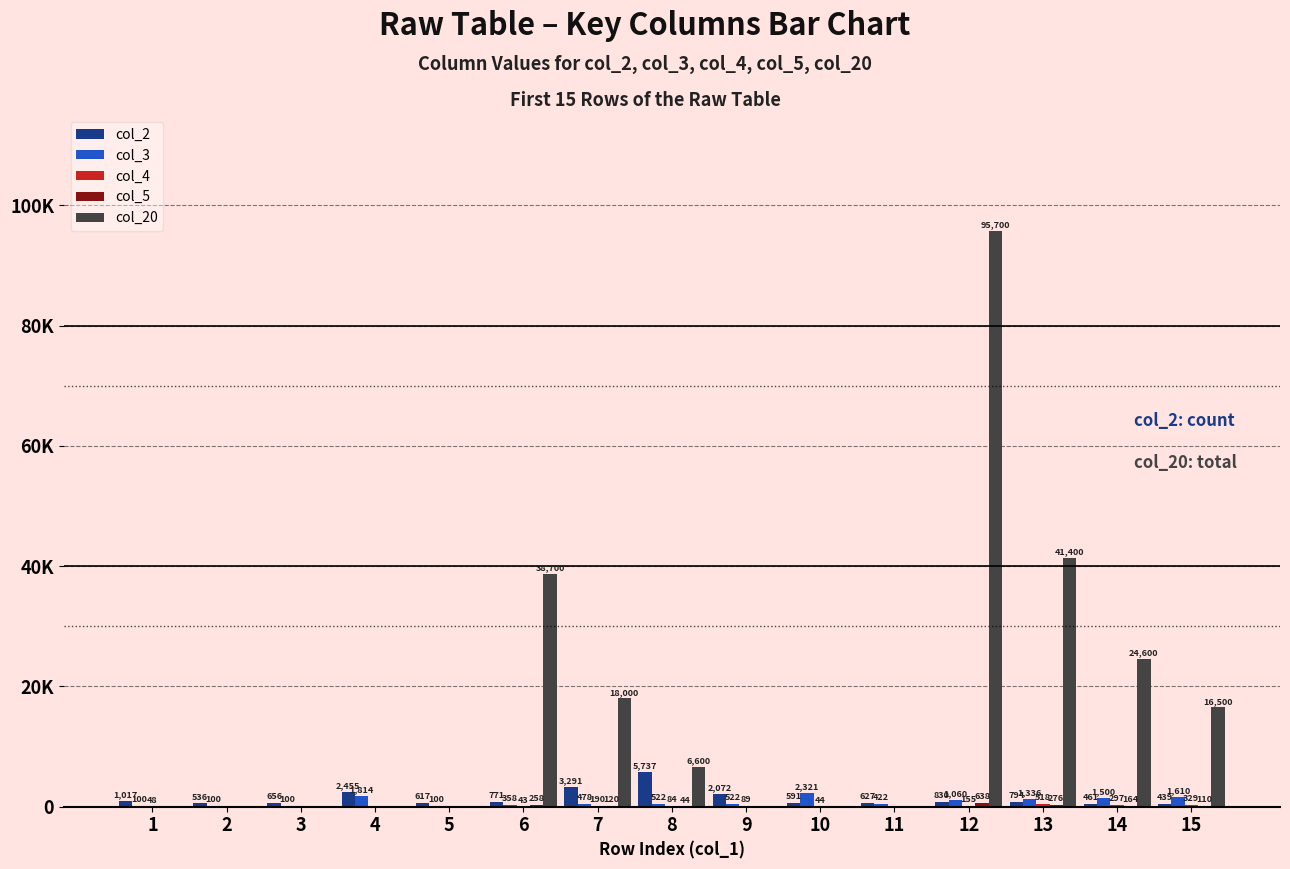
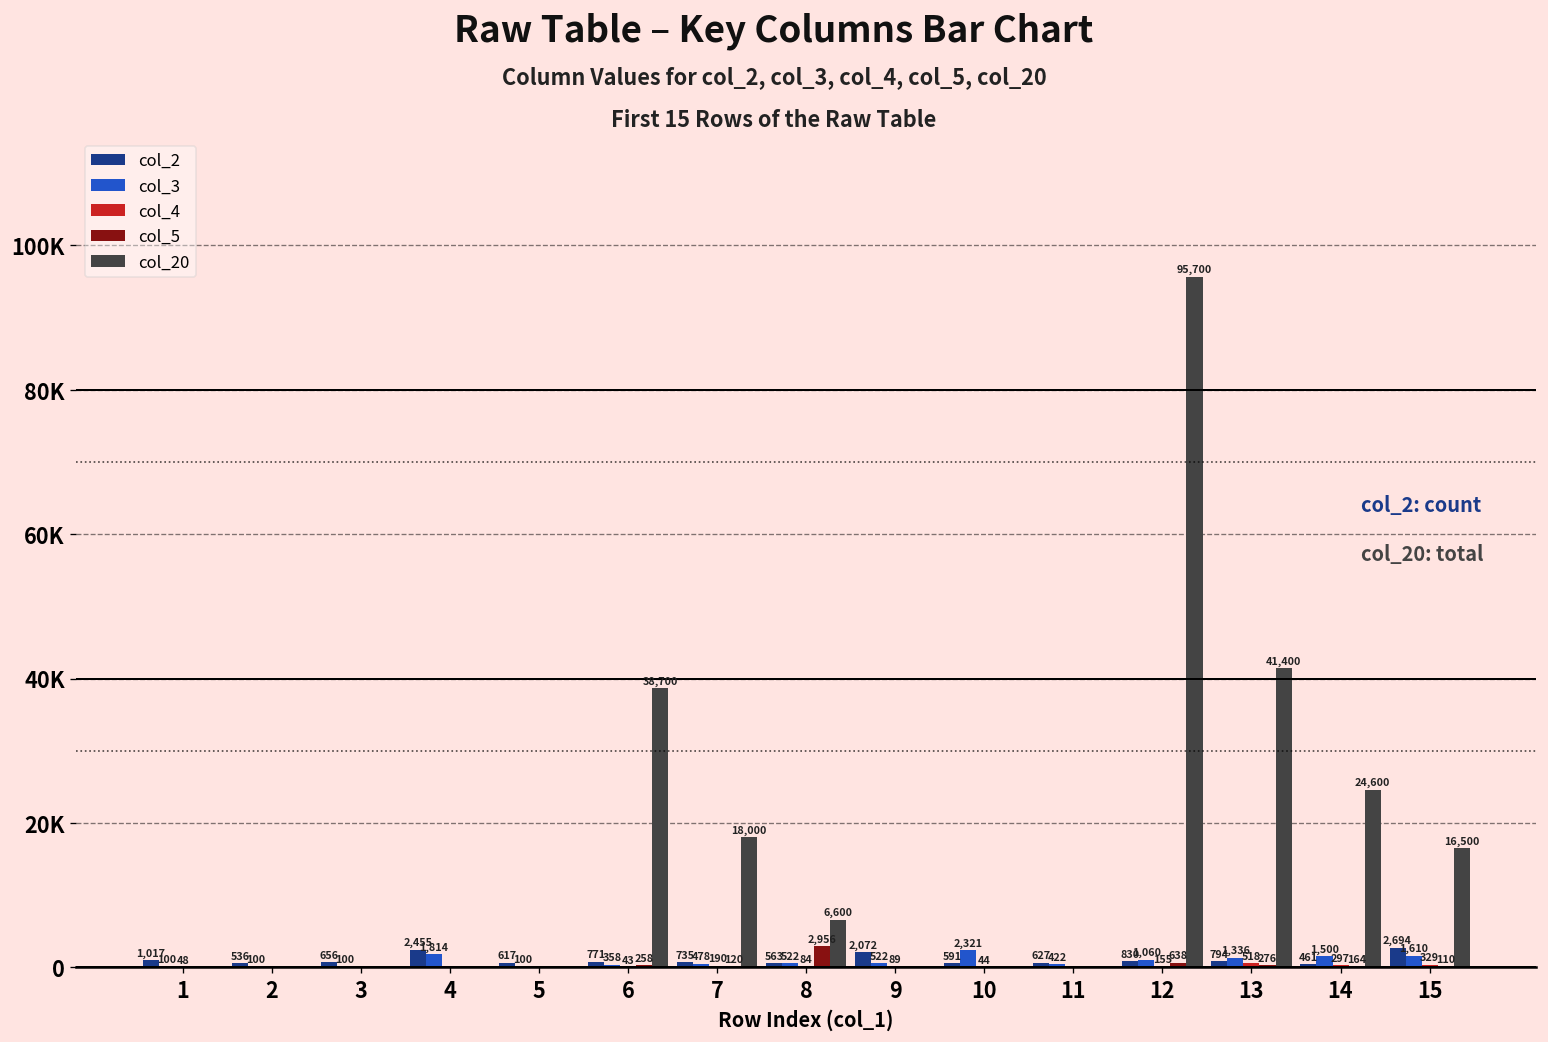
  {
    "col_2": {
      "1": "1,017",
      "2": "536",
      "3": "656",
      "5": "617",
      "6": "771",
-     "7": "3,291",
-     "8": "5,737",
+     "7": "735",
+     "8": "563",
      "9": "2,072",
      "10": "591",
      "11": "627",
      "14": "461",
-     "15": "439"
+     "15": "2,694"
    },
    "col_3": {
      "2": "100",
      "3": "100",
      "5": "100",
      "6": "358",
      "7": "478",
      "9": "522",
      "10": "2,321",
      "11": "422",
      "14": "1,500",
      "15": "1,610"
    },
    "col_4": {
      "1": "48",
      "6": "43",
      "8": "84",
      "9": "89",
      "10": "44",
      "15": "329"
    },
    "col_5": {
      "6": "258",
-     "8": "44",
+     "8": "2,956",
      "12": "638",
      "13": "276",
      "15": "110"
    },
    "col_20": {
      "6": "38,700",
      "7": "18,000",
      "8": "6,600",
      "12": "95,700",
      "13": "41,400",
      "14": "24,600",
      "15": "16,500"
    }
  }
